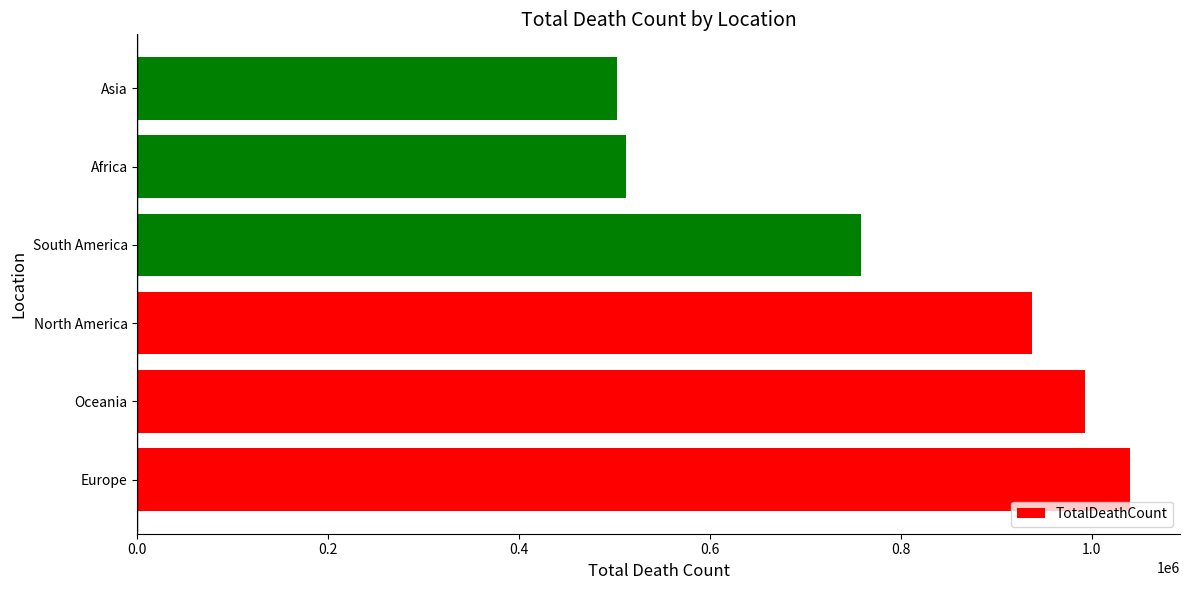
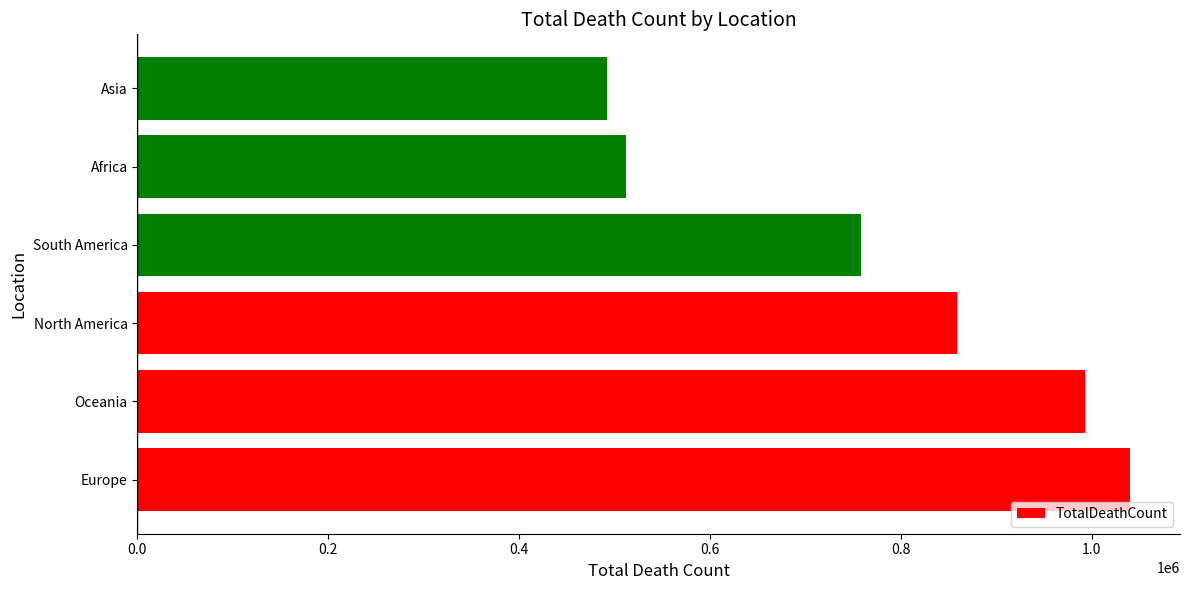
  {
-   "Asia": 500000,
+   "Asia": 490000,
    "Africa": 510000,
    "South America": 760000,
-   "North America": 940000,
+   "North America": 860000,
    "Oceania": 990000,
    "Europe": 1040000
  }
